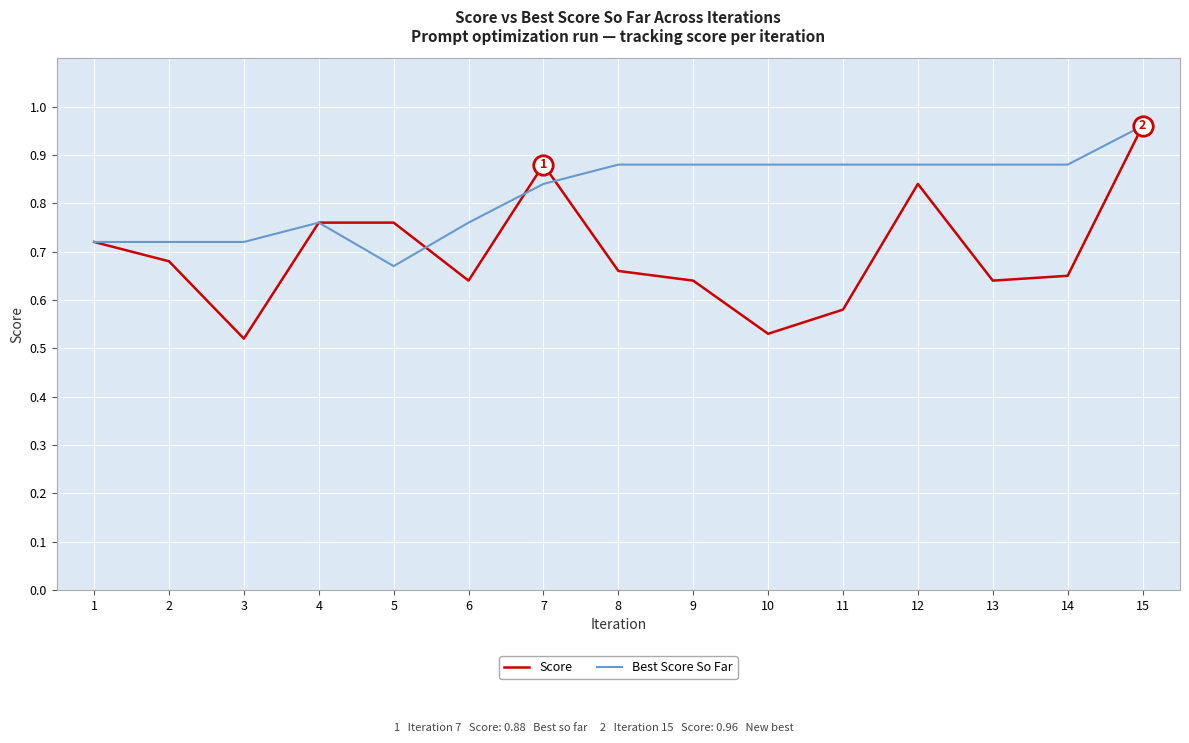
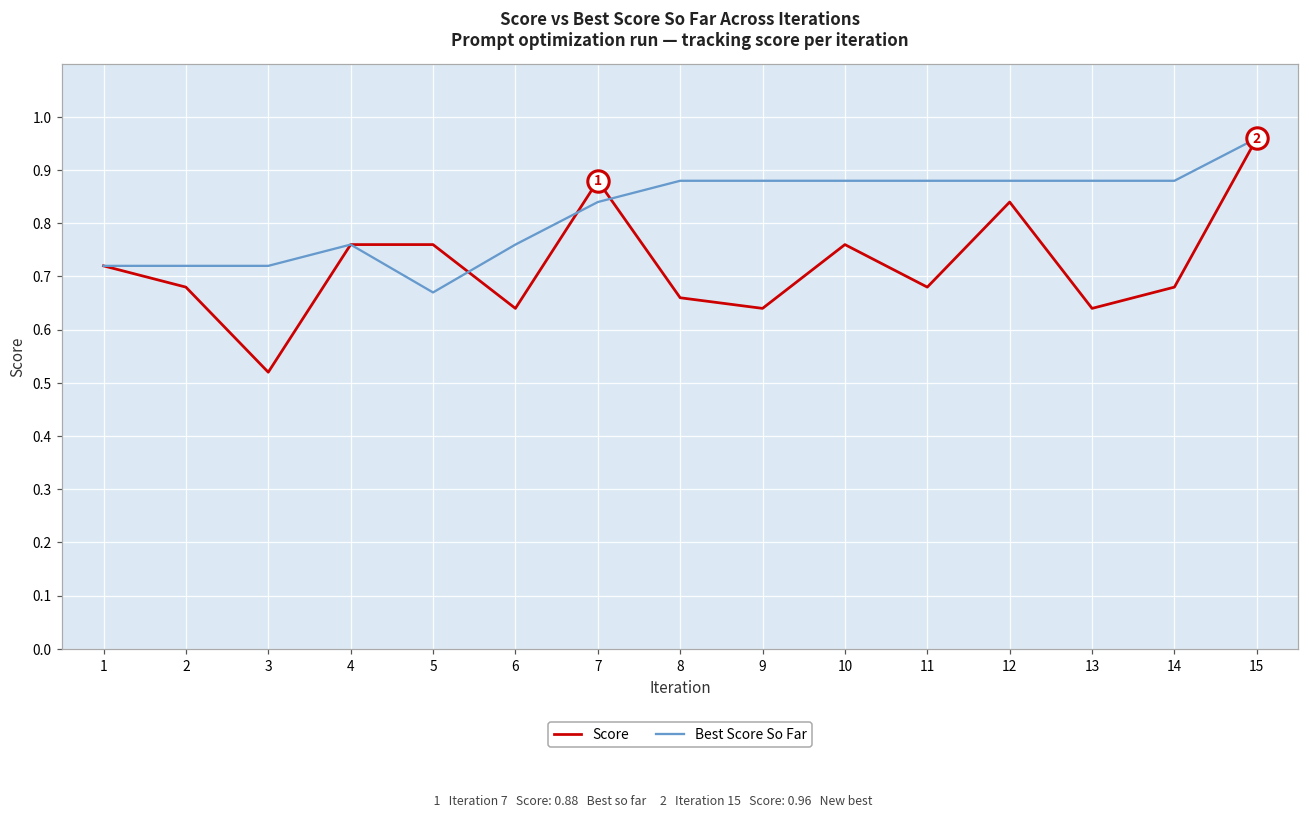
  {
    "Score": {
      "2": 0.68,
      "3": 0.52,
      "5": 0.76,
      "6": 0.64,
      "8": 0.66,
      "9": 0.64,
-     "10": 0.53,
-     "11": 0.58,
+     "10": 0.76,
+     "11": 0.68,
      "12": 0.84,
      "13": 0.64,
-     "14": 0.65
+     "14": 0.68
    },
    "Best Score So Far": {
      "2": 0.72,
      "3": 0.72,
      "5": 0.67,
      "6": 0.76,
      "8": 0.88,
      "9": 0.88,
      "10": 0.88,
      "11": 0.88,
      "12": 0.88,
      "13": 0.88,
      "14": 0.88
    }
  }
